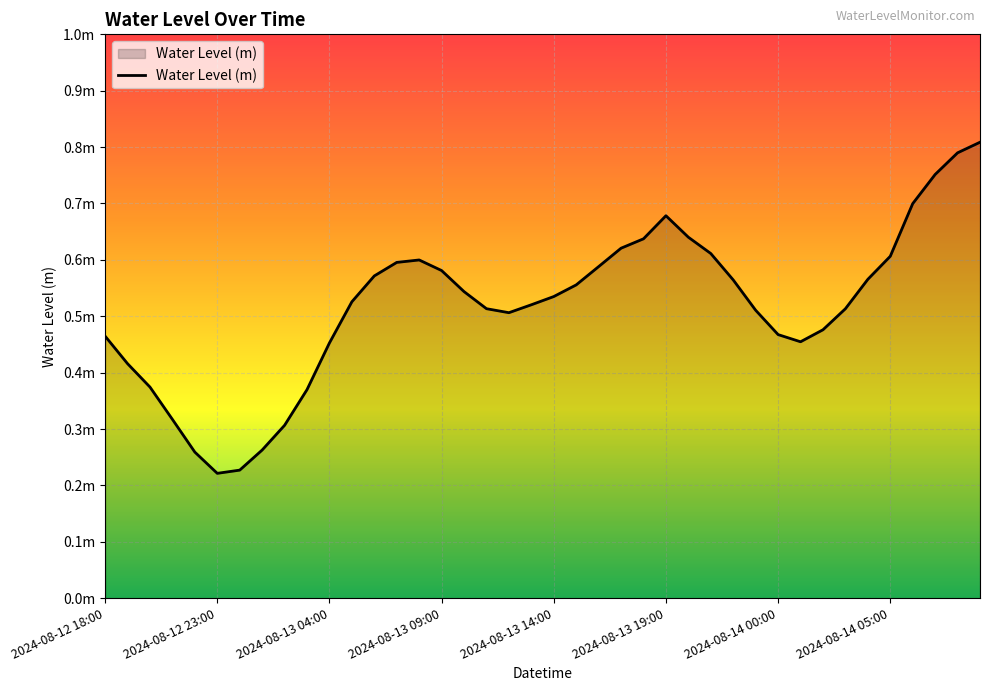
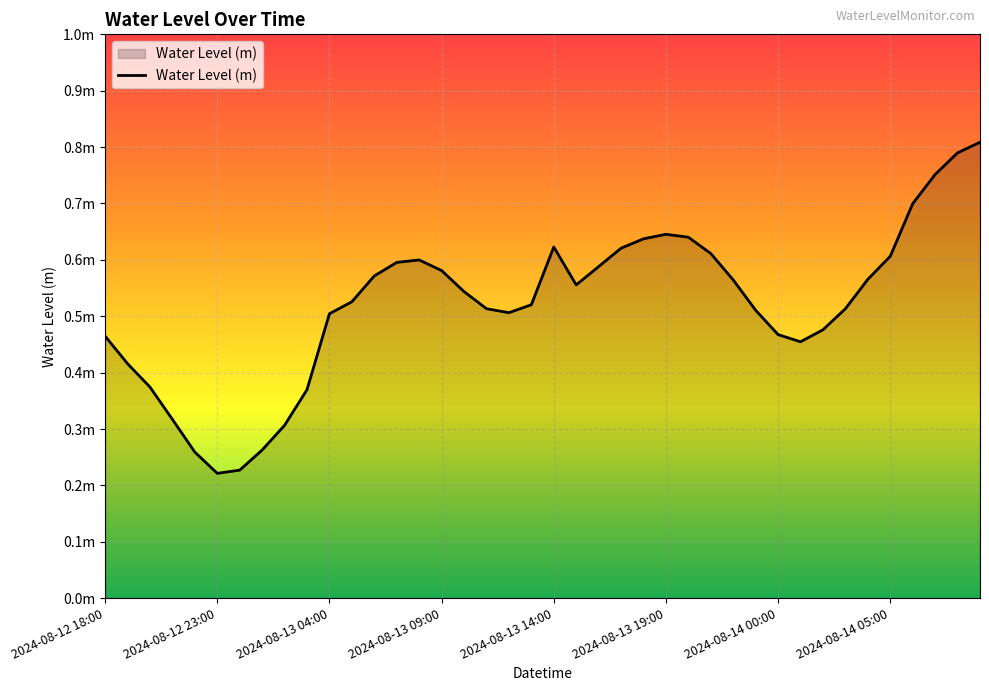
  {
    "2024-08-12 18:00": "0.46m",
    "2024-08-12 23:00": "0.22m",
-   "2024-08-13 04:00": "0.45m",
+   "2024-08-13 04:00": "0.50m",
    "2024-08-13 09:00": "0.58m",
-   "2024-08-13 14:00": "0.53m",
-   "2024-08-13 19:00": "0.68m",
+   "2024-08-13 14:00": "0.62m",
+   "2024-08-13 19:00": "0.65m",
    "2024-08-14 00:00": "0.47m",
    "2024-08-14 05:00": "0.61m"
  }
